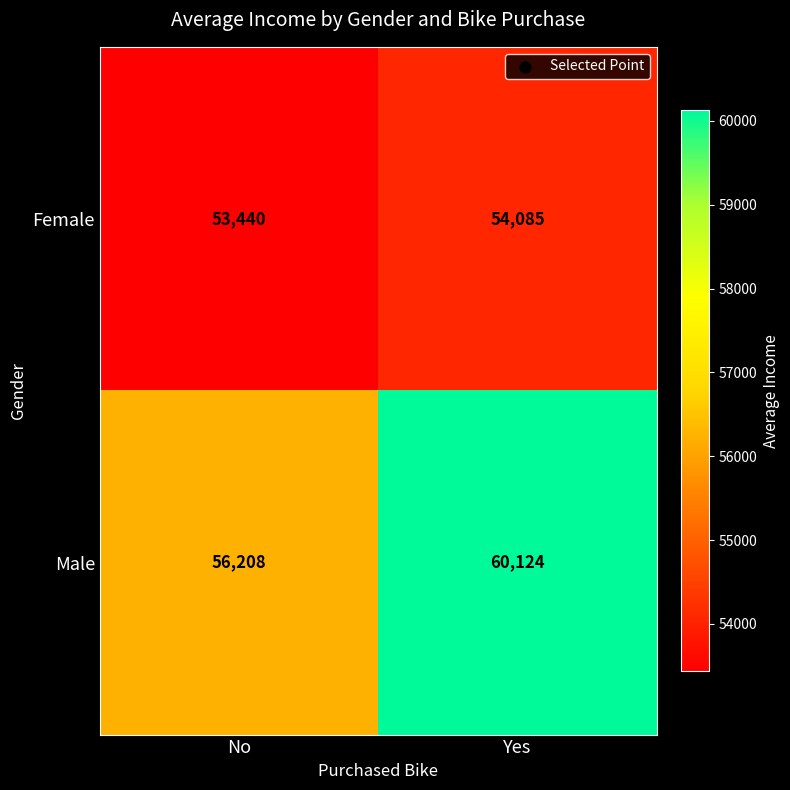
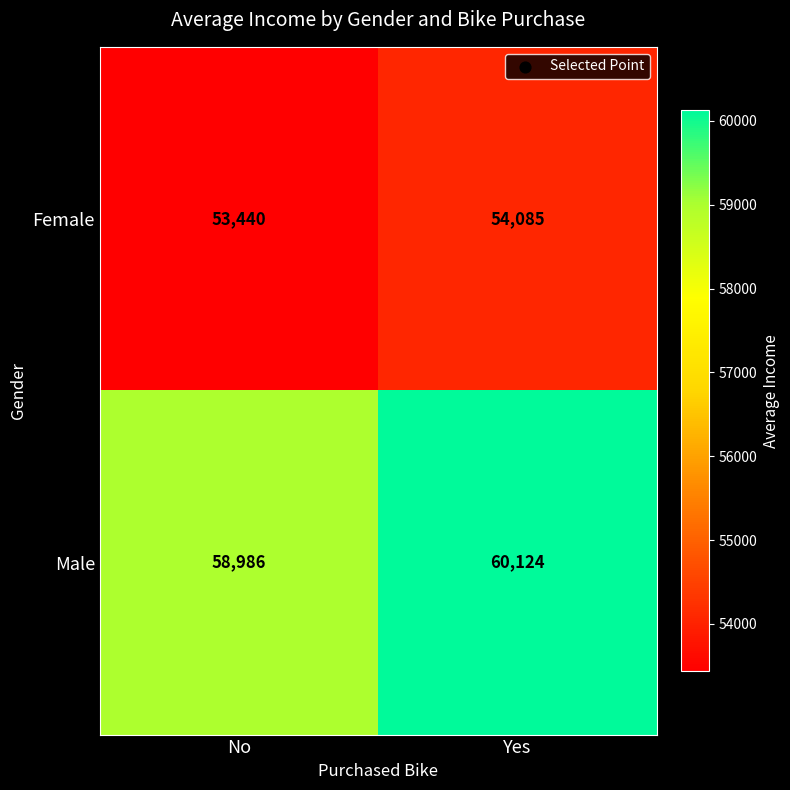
  {
    "Female": {
      "No": "53,440",
      "Yes": "54,085"
    },
    "Male": {
-     "No": "56,208",
+     "No": "58,986",
      "Yes": "60,124"
    }
  }
